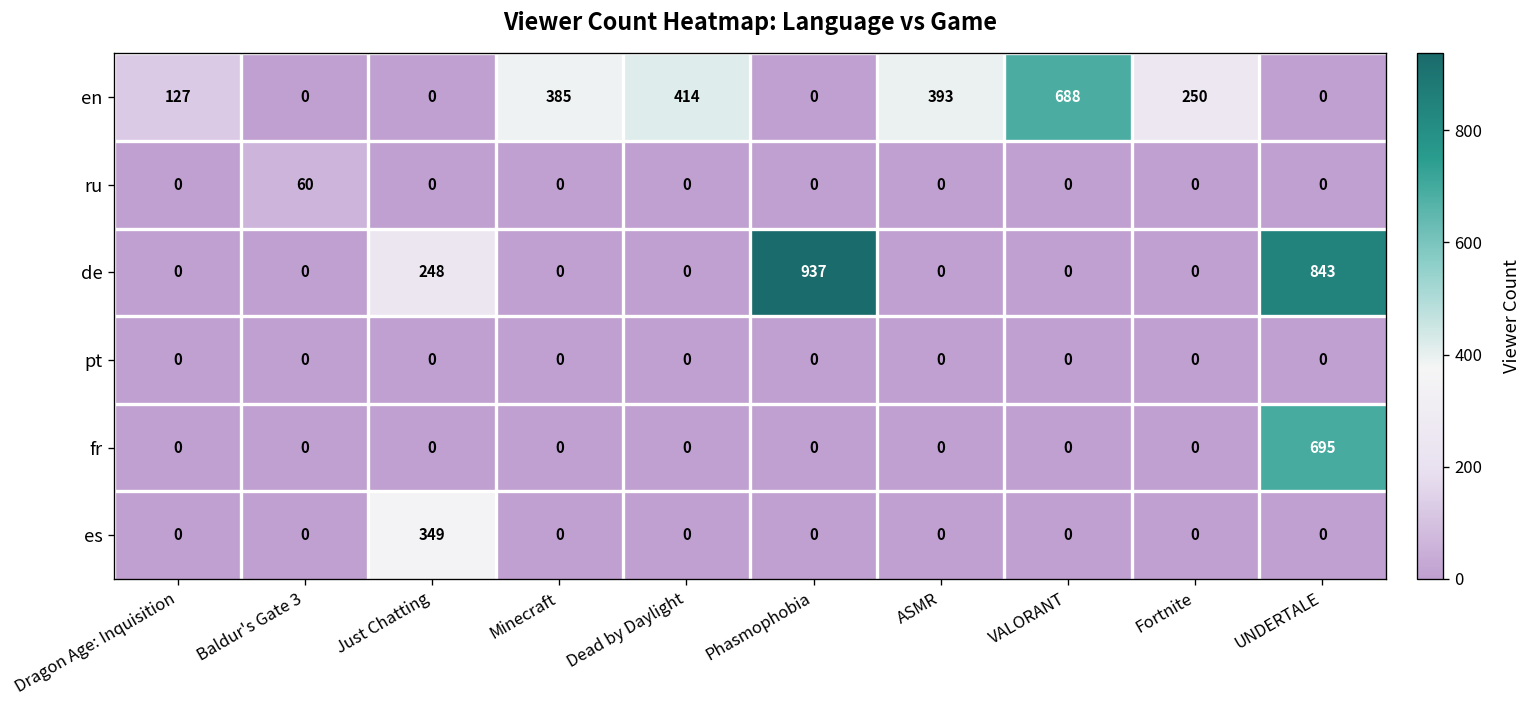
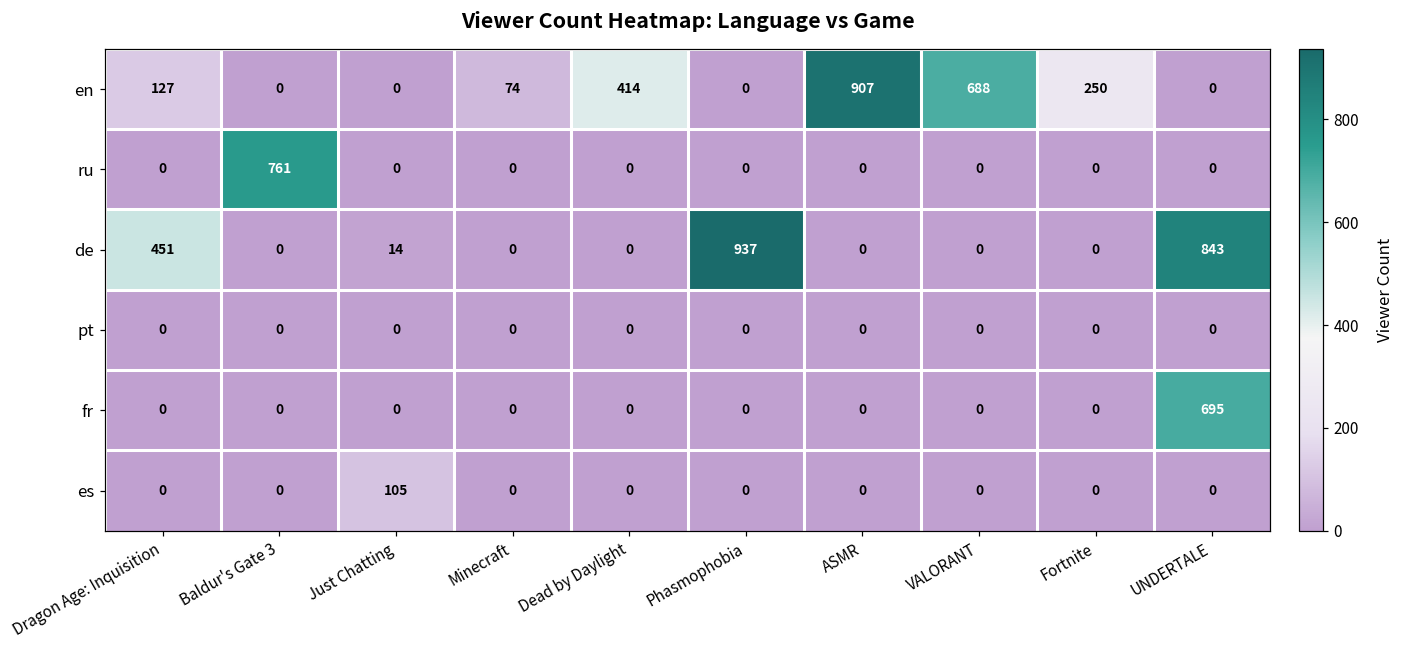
  {
    "en": {
      "Dragon Age: Inquisition": 127,
      "Baldur's Gate 3": 0,
      "Just Chatting": 0,
-     "Minecraft": 385,
+     "Minecraft": 74,
      "Dead by Daylight": 414,
      "Phasmophobia": 0,
-     "ASMR": 393,
+     "ASMR": 907,
      "VALORANT": 688,
      "Fortnite": 250,
      "UNDERTALE": 0
    },
    "ru": {
      "Dragon Age: Inquisition": 0,
-     "Baldur's Gate 3": 60,
+     "Baldur's Gate 3": 761,
      "Just Chatting": 0,
      "Minecraft": 0,
      "Dead by Daylight": 0,
      "Phasmophobia": 0,
      "ASMR": 0,
      "VALORANT": 0,
      "Fortnite": 0,
      "UNDERTALE": 0
    },
    "de": {
-     "Dragon Age: Inquisition": 0,
+     "Dragon Age: Inquisition": 451,
      "Baldur's Gate 3": 0,
-     "Just Chatting": 248,
+     "Just Chatting": 14,
      "Minecraft": 0,
      "Dead by Daylight": 0,
      "Phasmophobia": 937,
      "ASMR": 0,
      "VALORANT": 0,
      "Fortnite": 0,
      "UNDERTALE": 843
    },
    "pt": {
      "Dragon Age: Inquisition": 0,
      "Baldur's Gate 3": 0,
      "Just Chatting": 0,
      "Minecraft": 0,
      "Dead by Daylight": 0,
      "Phasmophobia": 0,
      "ASMR": 0,
      "VALORANT": 0,
      "Fortnite": 0,
      "UNDERTALE": 0
    },
    "fr": {
      "Dragon Age: Inquisition": 0,
      "Baldur's Gate 3": 0,
      "Just Chatting": 0,
      "Minecraft": 0,
      "Dead by Daylight": 0,
      "Phasmophobia": 0,
      "ASMR": 0,
      "VALORANT": 0,
      "Fortnite": 0,
      "UNDERTALE": 695
    },
    "es": {
      "Dragon Age: Inquisition": 0,
      "Baldur's Gate 3": 0,
-     "Just Chatting": 349,
+     "Just Chatting": 105,
      "Minecraft": 0,
      "Dead by Daylight": 0,
      "Phasmophobia": 0,
      "ASMR": 0,
      "VALORANT": 0,
      "Fortnite": 0,
      "UNDERTALE": 0
    }
  }
